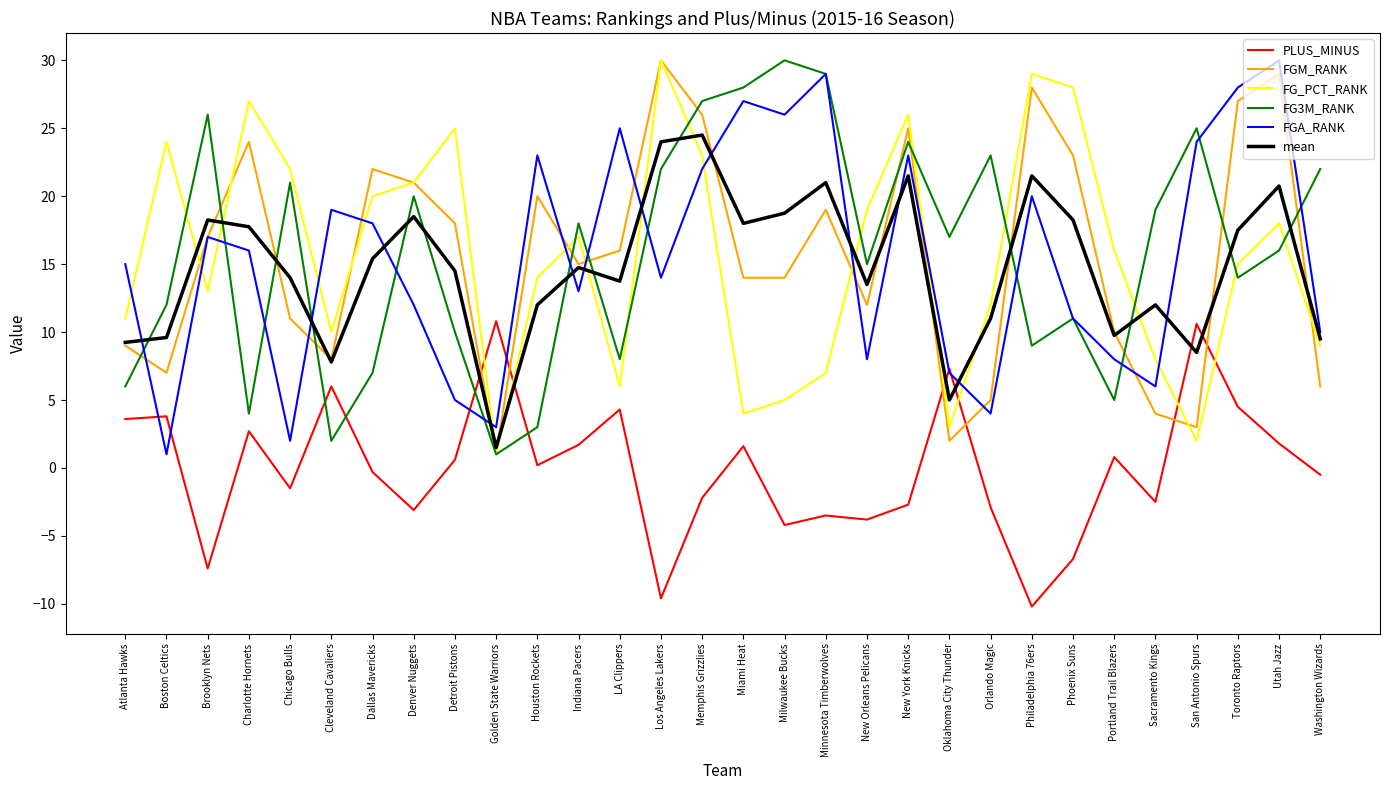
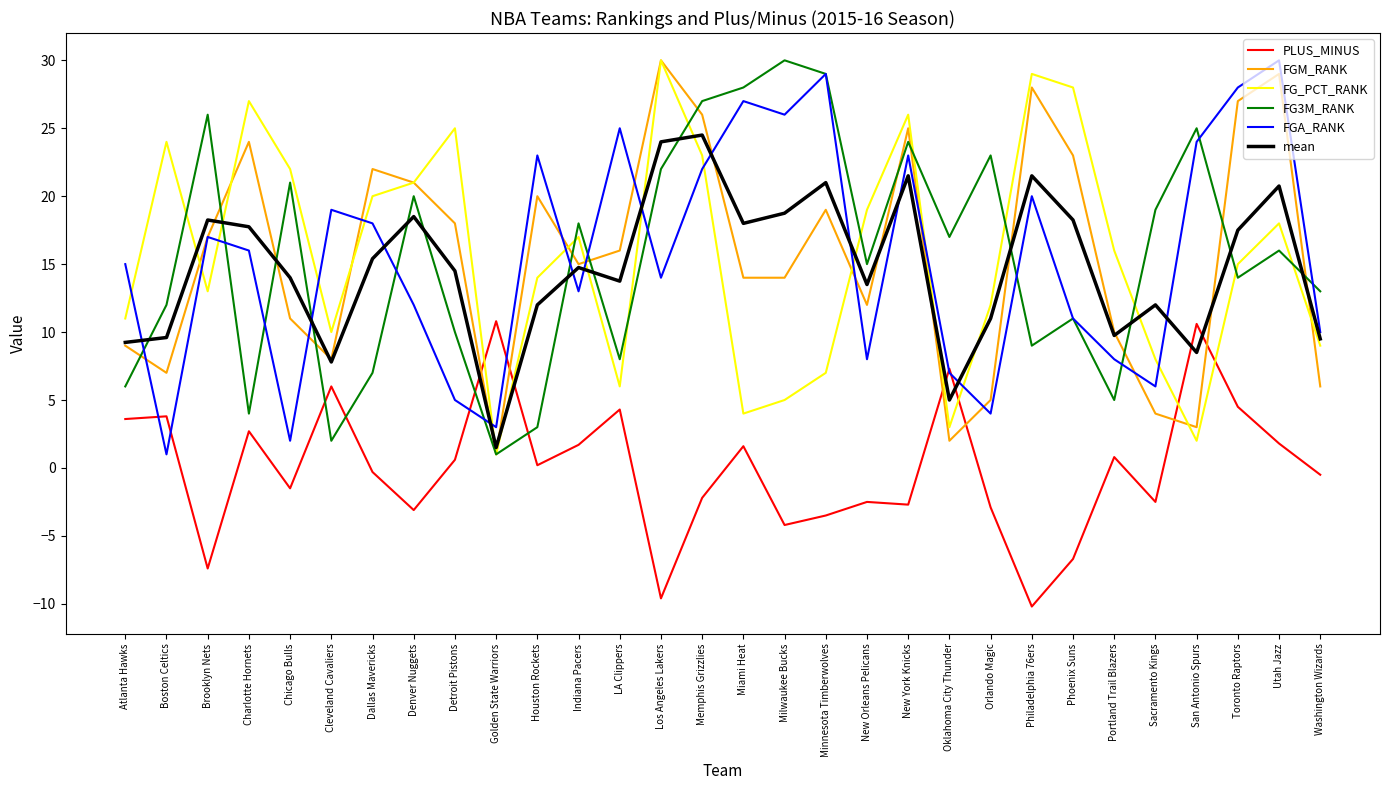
  {
    "PLUS_MINUS": {
      "Atlanta Hawks": 3.6,
      "Boston Celtics": 3.8,
      "Brooklyn Nets": -7.4,
      "Charlotte Hornets": 2.7,
      "Chicago Bulls": -1.5,
      "Cleveland Cavaliers": 6.0,
      "Dallas Mavericks": -0.3,
      "Denver Nuggets": -3.1,
      "Detroit Pistons": 0.6,
      "Golden State Warriors": 10.8,
      "Houston Rockets": 0.2,
      "Indiana Pacers": 1.7,
      "LA Clippers": 4.3,
      "Los Angeles Lakers": -9.6,
      "Memphis Grizzlies": -2.2,
      "Miami Heat": 1.6,
      "Milwaukee Bucks": -4.2,
      "Minnesota Timberwolves": -3.5,
-     "New Orleans Pelicans": -3.8,
+     "New Orleans Pelicans": -2.5,
      "New York Knicks": -2.7,
      "Oklahoma City Thunder": 7.3,
      "Orlando Magic": -2.9,
      "Philadelphia 76ers": -10.2,
      "Phoenix Suns": -6.7,
      "Portland Trail Blazers": 0.8,
      "Sacramento Kings": -2.5,
      "San Antonio Spurs": 10.6,
      "Toronto Raptors": 4.5,
      "Utah Jazz": 1.8,
      "Washington Wizards": -0.5
    },
    "FGM_RANK": {
      "Atlanta Hawks": 9.0,
      "Boston Celtics": 7.0,
      "Charlotte Hornets": 24.0,
      "Chicago Bulls": 11.0,
      "Cleveland Cavaliers": 8.0,
      "Dallas Mavericks": 22.0,
      "Detroit Pistons": 18.0,
      "Houston Rockets": 20.0,
      "Indiana Pacers": 15.0,
      "LA Clippers": 16.0,
      "Memphis Grizzlies": 26.0,
      "Miami Heat": 14.0,
      "Milwaukee Bucks": 14.0,
      "Minnesota Timberwolves": 19.0,
      "New Orleans Pelicans": 12.0,
      "New York Knicks": 25.0,
      "Oklahoma City Thunder": 2.0,
      "Orlando Magic": 5.0,
      "Philadelphia 76ers": 28.0,
      "Phoenix Suns": 23.0,
      "Portland Trail Blazers": 10.0,
      "Sacramento Kings": 4.0,
      "San Antonio Spurs": 3.0,
      "Toronto Raptors": 27.0,
      "Washington Wizards": 6.0
    },
    "FG_PCT_RANK": {
      "Atlanta Hawks": 11.0,
      "Boston Celtics": 24.0,
      "Brooklyn Nets": 13.0,
      "Charlotte Hornets": 27.0,
      "Chicago Bulls": 22.0,
      "Cleveland Cavaliers": 10.0,
      "Dallas Mavericks": 20.0,
      "Detroit Pistons": 25.0,
      "Houston Rockets": 14.0,
      "Indiana Pacers": 17.0,
      "LA Clippers": 6.0,
      "Memphis Grizzlies": 23.0,
      "Miami Heat": 4.0,
      "Milwaukee Bucks": 5.0,
      "Minnesota Timberwolves": 7.0,
      "New Orleans Pelicans": 19.0,
      "New York Knicks": 26.0,
      "Oklahoma City Thunder": 3.0,
      "Orlando Magic": 12.0,
      "Philadelphia 76ers": 29.0,
      "Phoenix Suns": 28.0,
      "Portland Trail Blazers": 16.0,
      "Sacramento Kings": 8.0,
      "San Antonio Spurs": 2.0,
      "Toronto Raptors": 15.0,
      "Utah Jazz": 18.0,
      "Washington Wizards": 9.0
    },
    "FG3M_RANK": {
      "Atlanta Hawks": 6,
      "Boston Celtics": 12,
      "Brooklyn Nets": 26,
      "Charlotte Hornets": 4,
      "Chicago Bulls": 21,
      "Cleveland Cavaliers": 2,
      "Dallas Mavericks": 7,
      "Denver Nuggets": 20,
      "Detroit Pistons": 10,
      "Houston Rockets": 3,
      "Indiana Pacers": 18,
      "LA Clippers": 8,
      "Los Angeles Lakers": 22,
      "Memphis Grizzlies": 27,
      "Miami Heat": 28,
      "Milwaukee Bucks": 30,
      "New Orleans Pelicans": 15,
      "New York Knicks": 24,
      "Oklahoma City Thunder": 17,
      "Orlando Magic": 23,
      "Philadelphia 76ers": 9,
      "Portland Trail Blazers": 5,
      "Sacramento Kings": 19,
      "San Antonio Spurs": 25,
      "Toronto Raptors": 14,
      "Utah Jazz": 16,
-     "Washington Wizards": 22
+     "Washington Wizards": 13
    },
    "FGA_RANK": {
      "Atlanta Hawks": 15.0,
      "Boston Celtics": 1.0,
      "Charlotte Hornets": 16.0,
      "Chicago Bulls": 2.0,
      "Cleveland Cavaliers": 19.0,
      "Dallas Mavericks": 18.0,
      "Denver Nuggets": 12.0,
      "Detroit Pistons": 5.0,
      "Golden State Warriors": 3.0,
      "Houston Rockets": 23.0,
      "Indiana Pacers": 13.0,
      "LA Clippers": 25.0,
      "Los Angeles Lakers": 14.0,
      "Memphis Grizzlies": 22.0,
      "Miami Heat": 27.0,
      "Milwaukee Bucks": 26.0,
      "New Orleans Pelicans": 8.0,
      "New York Knicks": 23.0,
      "Oklahoma City Thunder": 7.0,
      "Orlando Magic": 4.0,
      "Philadelphia 76ers": 20.0,
      "Portland Trail Blazers": 8.0,
      "Sacramento Kings": 6.0,
      "San Antonio Spurs": 24.0,
      "Toronto Raptors": 28.0,
      "Washington Wizards": 10.0
    },
    "mean": {
      "Atlanta Hawks": 9.2,
      "Boston Celtics": 9.6,
      "Brooklyn Nets": 18.3,
      "Charlotte Hornets": 17.8,
      "Chicago Bulls": 14.0,
      "Cleveland Cavaliers": 7.8,
      "Dallas Mavericks": 15.4,
      "Denver Nuggets": 18.5,
      "Detroit Pistons": 14.5,
      "Golden State Warriors": 1.5,
      "Houston Rockets": 12.0,
      "Indiana Pacers": 14.8,
      "LA Clippers": 13.8,
      "Los Angeles Lakers": 24.0,
      "Memphis Grizzlies": 24.5,
      "Miami Heat": 18.0,
      "Milwaukee Bucks": 18.8,
      "Minnesota Timberwolves": 21.0,
      "New Orleans Pelicans": 13.5,
      "New York Knicks": 21.5,
      "Oklahoma City Thunder": 5.0,
      "Orlando Magic": 11.0,
      "Philadelphia 76ers": 21.5,
      "Phoenix Suns": 18.3,
      "Portland Trail Blazers": 9.8,
      "Sacramento Kings": 12.0,
      "San Antonio Spurs": 8.5,
      "Toronto Raptors": 17.5,
      "Utah Jazz": 20.8,
      "Washington Wizards": 9.5
    }
  }
